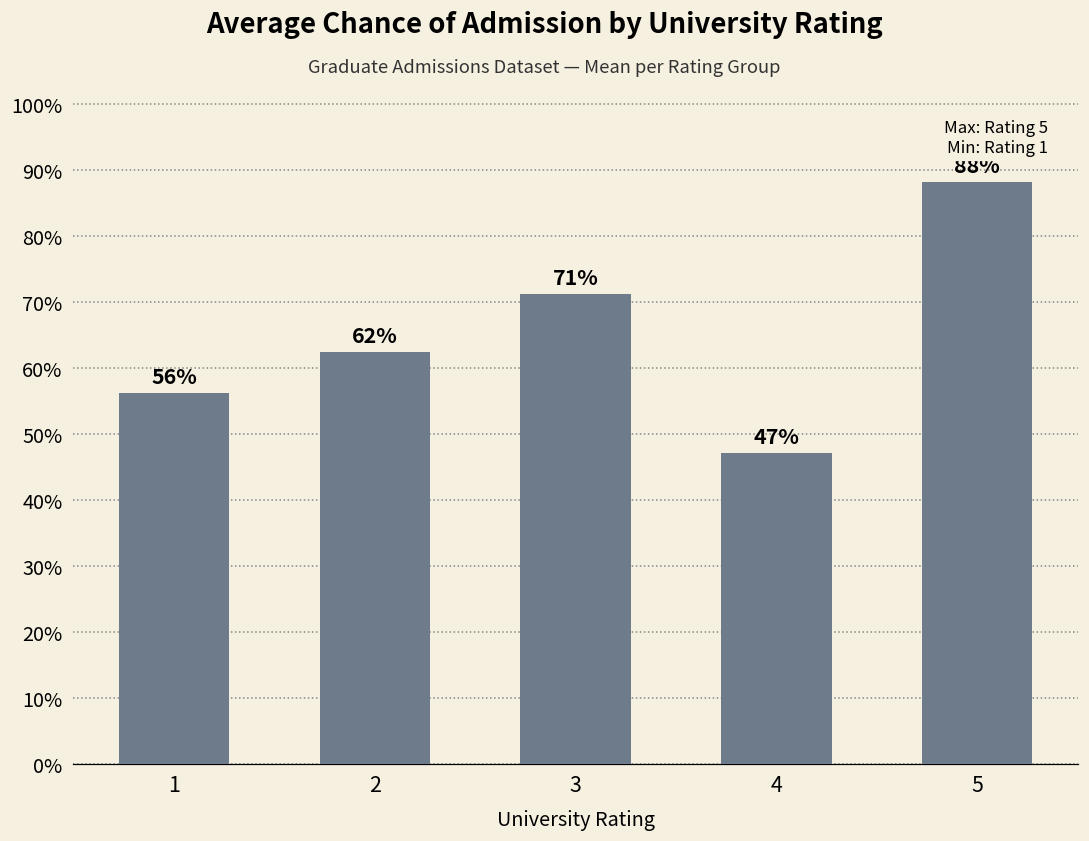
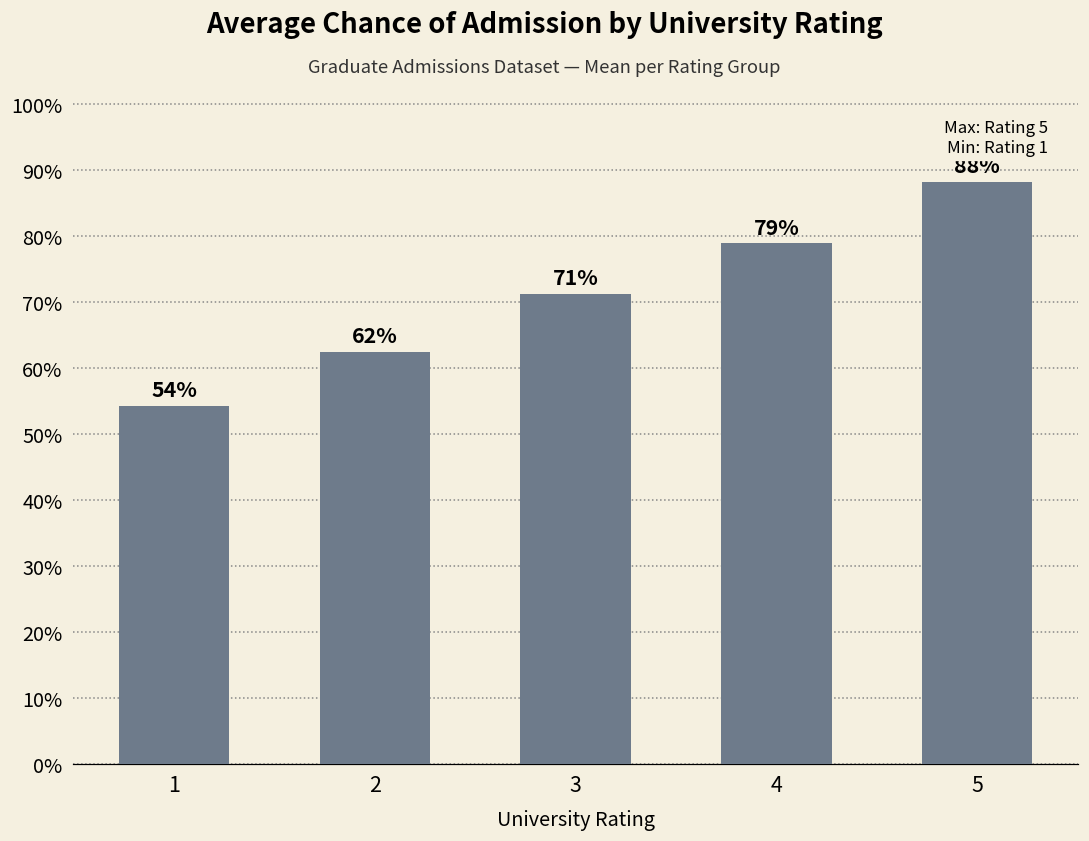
  {
-   "1": "56%",
+   "1": "54%",
    "2": "62%",
    "3": "71%",
-   "4": "47%"
+   "4": "79%"
  }
